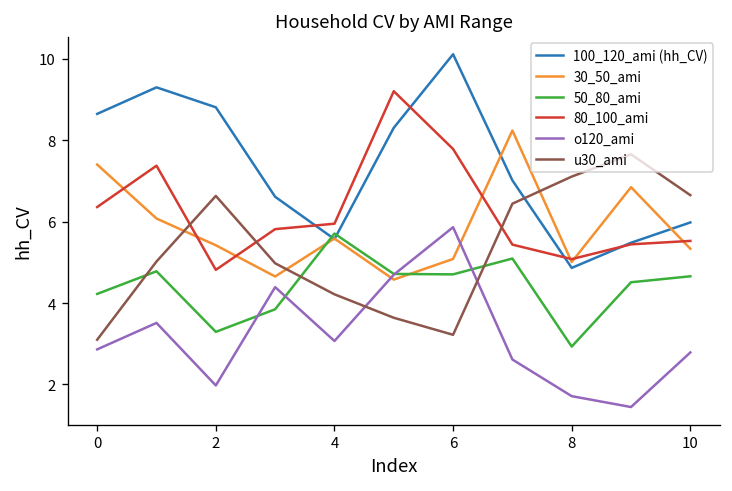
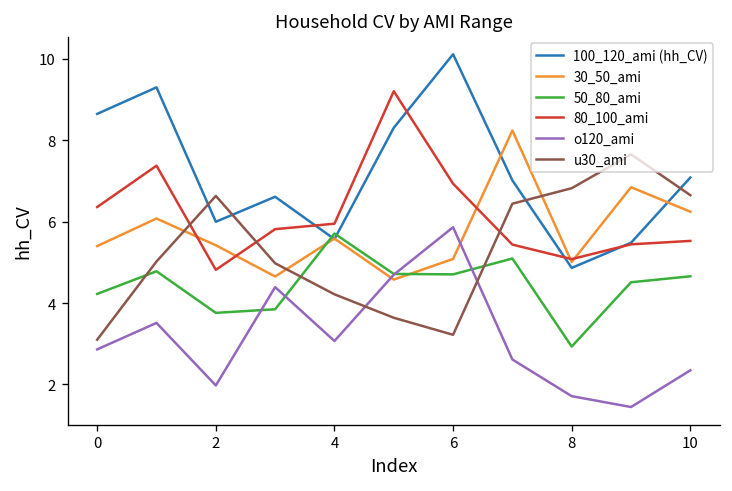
  {
    "100_120_ami (hh_CV)": {
      "0": 8.6,
-     "2": 8.8,
+     "2": 6.0,
      "6": 10.1,
      "8": 4.9,
-     "10": 6.0
+     "10": 7.1
    },
    "30_50_ami": {
-     "0": 7.4,
+     "0": 5.4,
      "2": 5.4,
      "6": 5.1,
-     "10": 5.3
+     "10": 6.2
    },
    "50_80_ami": {
      "0": 4.2,
-     "2": 3.3,
+     "2": 3.8,
      "4": 5.7,
      "6": 4.7,
      "8": 2.9,
      "10": 4.7
    },
    "80_100_ami": {
      "0": 6.4,
      "2": 4.8,
      "4": 5.9,
-     "6": 7.8,
+     "6": 6.9,
      "10": 5.5
    },
    "o120_ami": {
      "0": 2.9,
      "2": 2.0,
      "4": 3.1,
      "6": 5.9,
      "8": 1.7,
-     "10": 2.8
+     "10": 2.3
    },
    "u30_ami": {
      "0": 3.1,
      "2": 6.6,
      "4": 4.2,
      "6": 3.2,
-     "8": 7.1,
+     "8": 6.8,
      "10": 6.6
    }
  }
